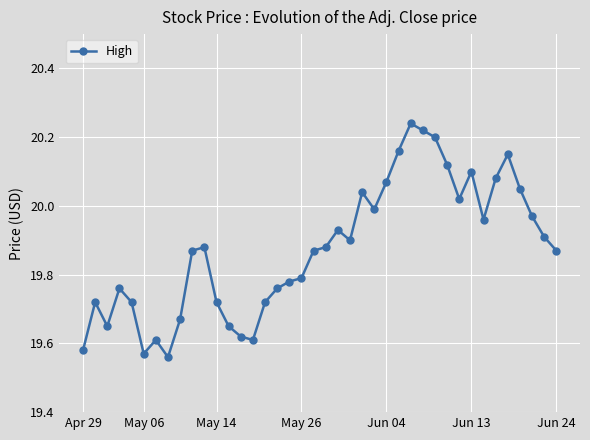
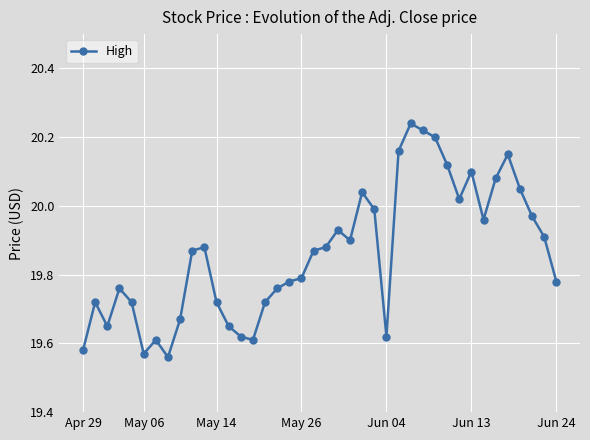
  {
    "Apr 29": 19.58,
    "May 06": 19.57,
    "May 14": 19.72,
    "May 26": 19.79,
-   "Jun 04": 20.07,
+   "Jun 04": 19.62,
    "Jun 13": 20.10,
-   "Jun 24": 19.87
+   "Jun 24": 19.78
  }
